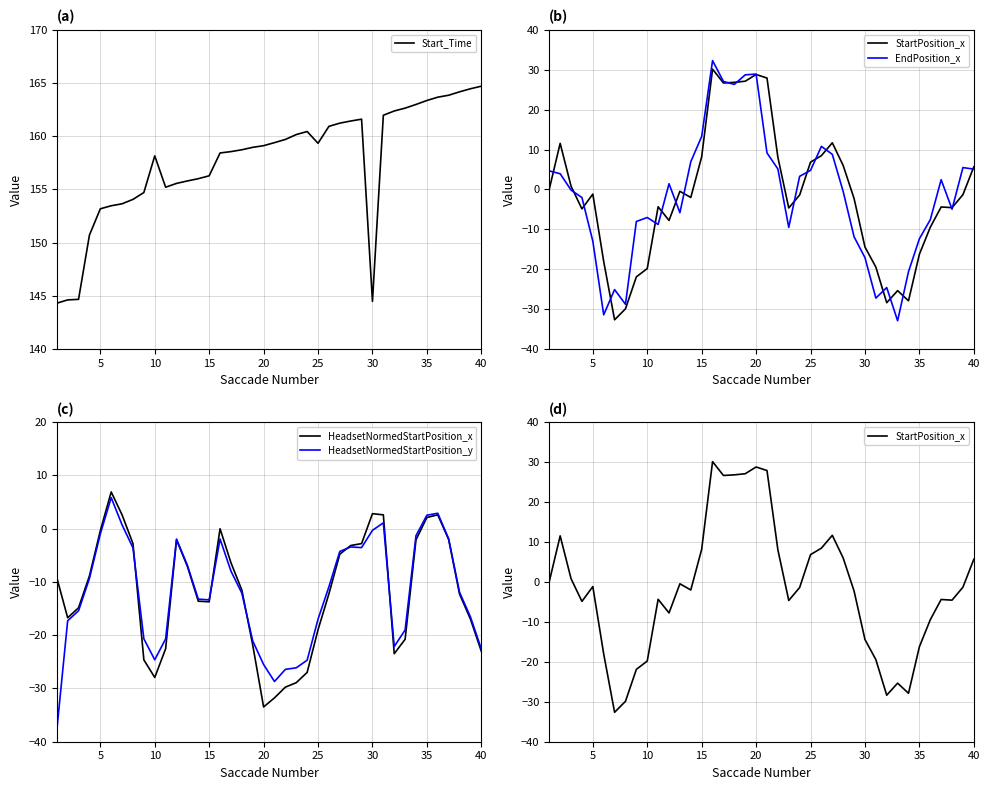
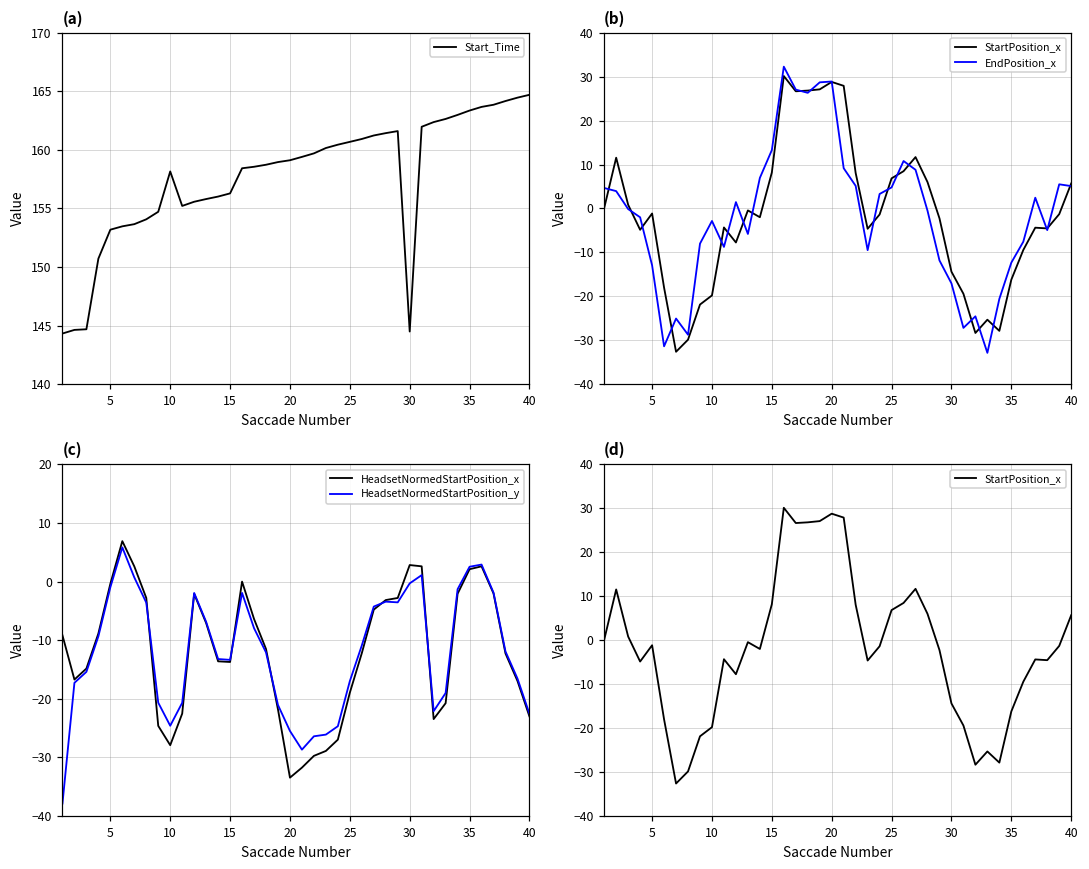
  {
    "(a)": {
      "5": 153.2,
      "10": 158.2,
      "15": 156.3,
      "20": 159.1,
-     "25": 159.3,
+     "25": 160.7,
      "30": 144.5,
      "35": 163.4,
      "40": 164.7
    },
    "(b)": {
      "StartPosition_x": {
        "5": -1,
        "10": -20,
        "15": 8,
        "25": 7,
        "30": -14,
        "35": -16
      },
      "EndPosition_x": {
        "5": -13,
-       "10": -7,
+       "10": -3,
        "15": 13,
        "25": 5,
        "30": -17,
        "35": -12
      }
    },
    "(c)": {
      "HeadsetNormedStartPosition_x": {
        "5": 0,
        "10": -28,
        "20": -33,
        "25": -19,
        "30": 3
      },
      "HeadsetNormedStartPosition_y": {
        "5": -1,
        "10": -25,
        "20": -26,
        "25": -17,
        "30": 0
      }
    },
    "(d)": {
      "5": -1,
      "10": -20,
      "15": 8,
      "20": 29,
      "25": 7,
      "30": -14,
      "35": -16,
      "40": 6
    }
  }
